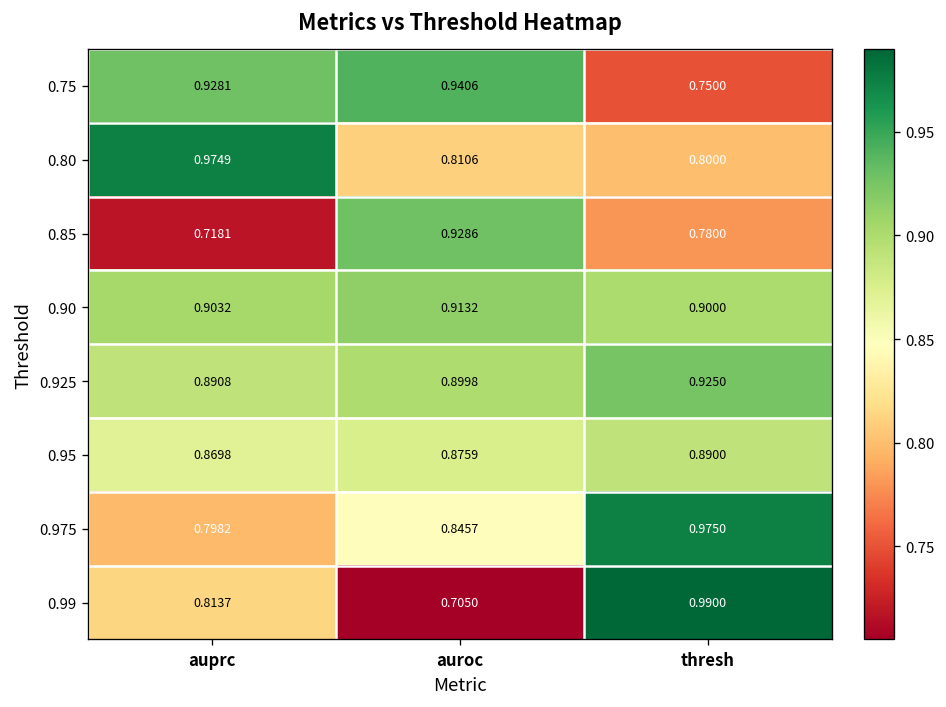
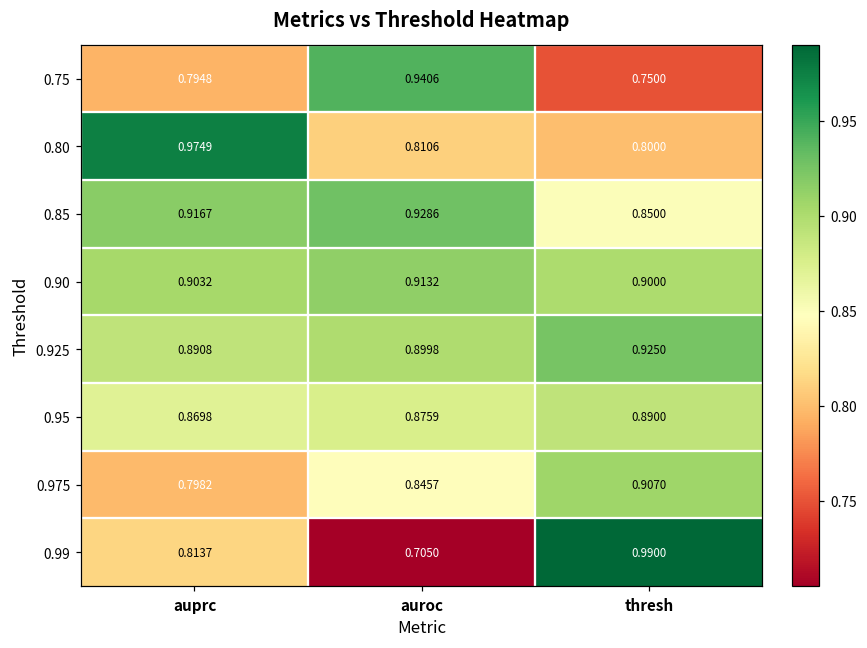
  {
    "0.75": {
-     "auprc": 0.9281,
+     "auprc": 0.7948,
      "auroc": 0.9406,
      "thresh": 0.7500
    },
    "0.80": {
      "auprc": 0.9749,
      "auroc": 0.8106,
      "thresh": 0.8000
    },
    "0.85": {
-     "auprc": 0.7181,
+     "auprc": 0.9167,
      "auroc": 0.9286,
-     "thresh": 0.7800
+     "thresh": 0.8500
    },
    "0.90": {
      "auprc": 0.9032,
      "auroc": 0.9132,
      "thresh": 0.9000
    },
    "0.925": {
      "auprc": 0.8908,
      "auroc": 0.8998,
      "thresh": 0.9250
    },
    "0.95": {
      "auprc": 0.8698,
      "auroc": 0.8759,
      "thresh": 0.8900
    },
    "0.975": {
      "auprc": 0.7982,
      "auroc": 0.8457,
-     "thresh": 0.9750
+     "thresh": 0.9070
    },
    "0.99": {
      "auprc": 0.8137,
      "auroc": 0.7050,
      "thresh": 0.9900
    }
  }
